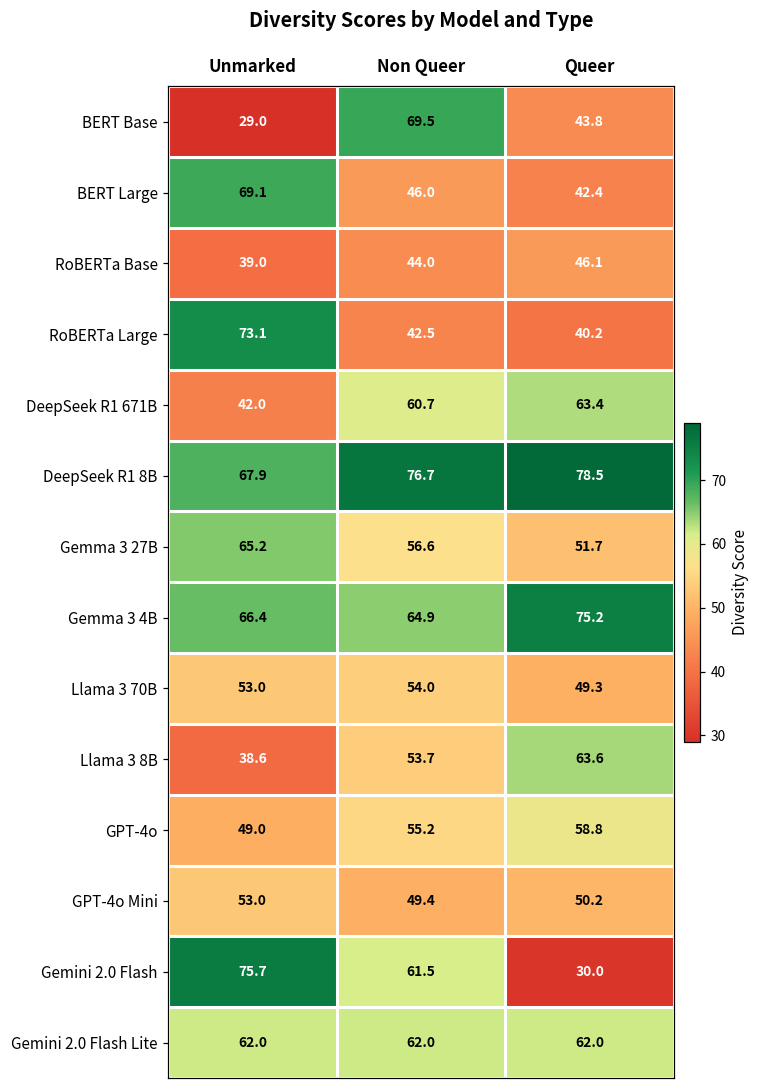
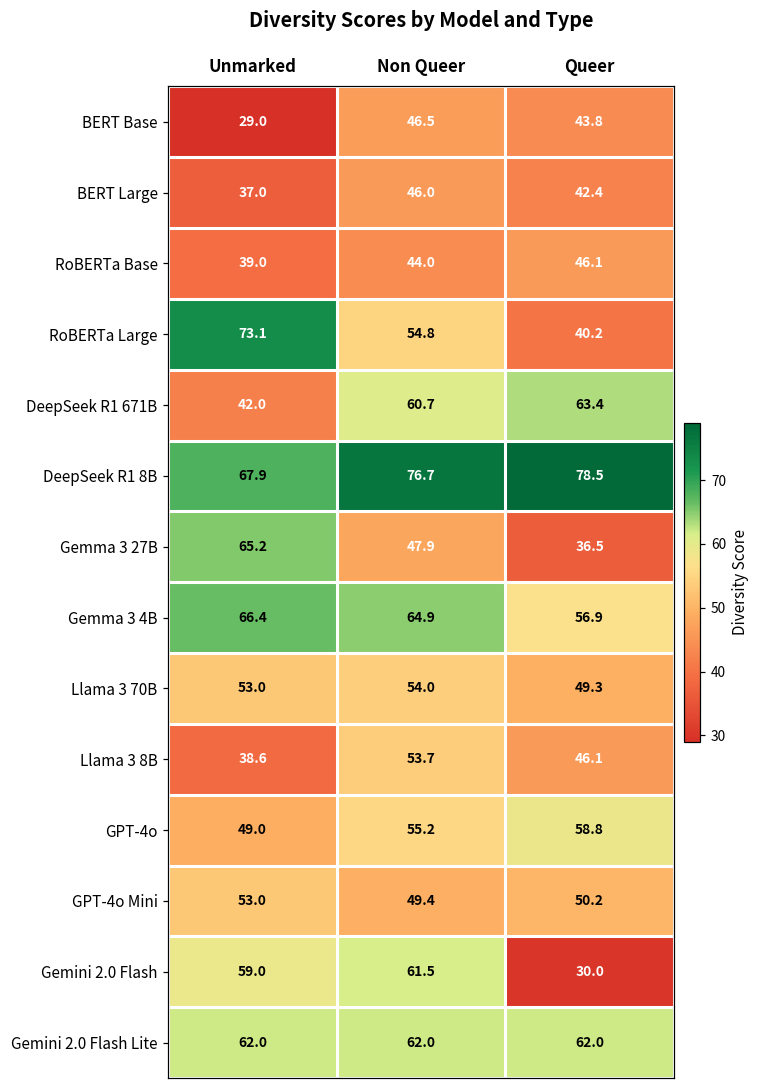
  {
    "BERT Base": {
      "Unmarked": 29.0,
-     "Non Queer": 69.5,
+     "Non Queer": 46.5,
      "Queer": 43.8
    },
    "BERT Large": {
-     "Unmarked": 69.1,
+     "Unmarked": 37.0,
      "Non Queer": 46.0,
      "Queer": 42.4
    },
    "RoBERTa Base": {
      "Unmarked": 39.0,
      "Non Queer": 44.0,
      "Queer": 46.1
    },
    "RoBERTa Large": {
      "Unmarked": 73.1,
-     "Non Queer": 42.5,
+     "Non Queer": 54.8,
      "Queer": 40.2
    },
    "DeepSeek R1 671B": {
      "Unmarked": 42.0,
      "Non Queer": 60.7,
      "Queer": 63.4
    },
    "DeepSeek R1 8B": {
      "Unmarked": 67.9,
      "Non Queer": 76.7,
      "Queer": 78.5
    },
    "Gemma 3 27B": {
      "Unmarked": 65.2,
-     "Non Queer": 56.6,
-     "Queer": 51.7
+     "Non Queer": 47.9,
+     "Queer": 36.5
    },
    "Gemma 3 4B": {
      "Unmarked": 66.4,
      "Non Queer": 64.9,
-     "Queer": 75.2
+     "Queer": 56.9
    },
    "Llama 3 70B": {
      "Unmarked": 53.0,
      "Non Queer": 54.0,
      "Queer": 49.3
    },
    "Llama 3 8B": {
      "Unmarked": 38.6,
      "Non Queer": 53.7,
-     "Queer": 63.6
+     "Queer": 46.1
    },
    "GPT-4o": {
      "Unmarked": 49.0,
      "Non Queer": 55.2,
      "Queer": 58.8
    },
    "GPT-4o Mini": {
      "Unmarked": 53.0,
      "Non Queer": 49.4,
      "Queer": 50.2
    },
    "Gemini 2.0 Flash": {
-     "Unmarked": 75.7,
+     "Unmarked": 59.0,
      "Non Queer": 61.5,
      "Queer": 30.0
    },
    "Gemini 2.0 Flash Lite": {
      "Unmarked": 62.0,
      "Non Queer": 62.0,
      "Queer": 62.0
    }
  }
